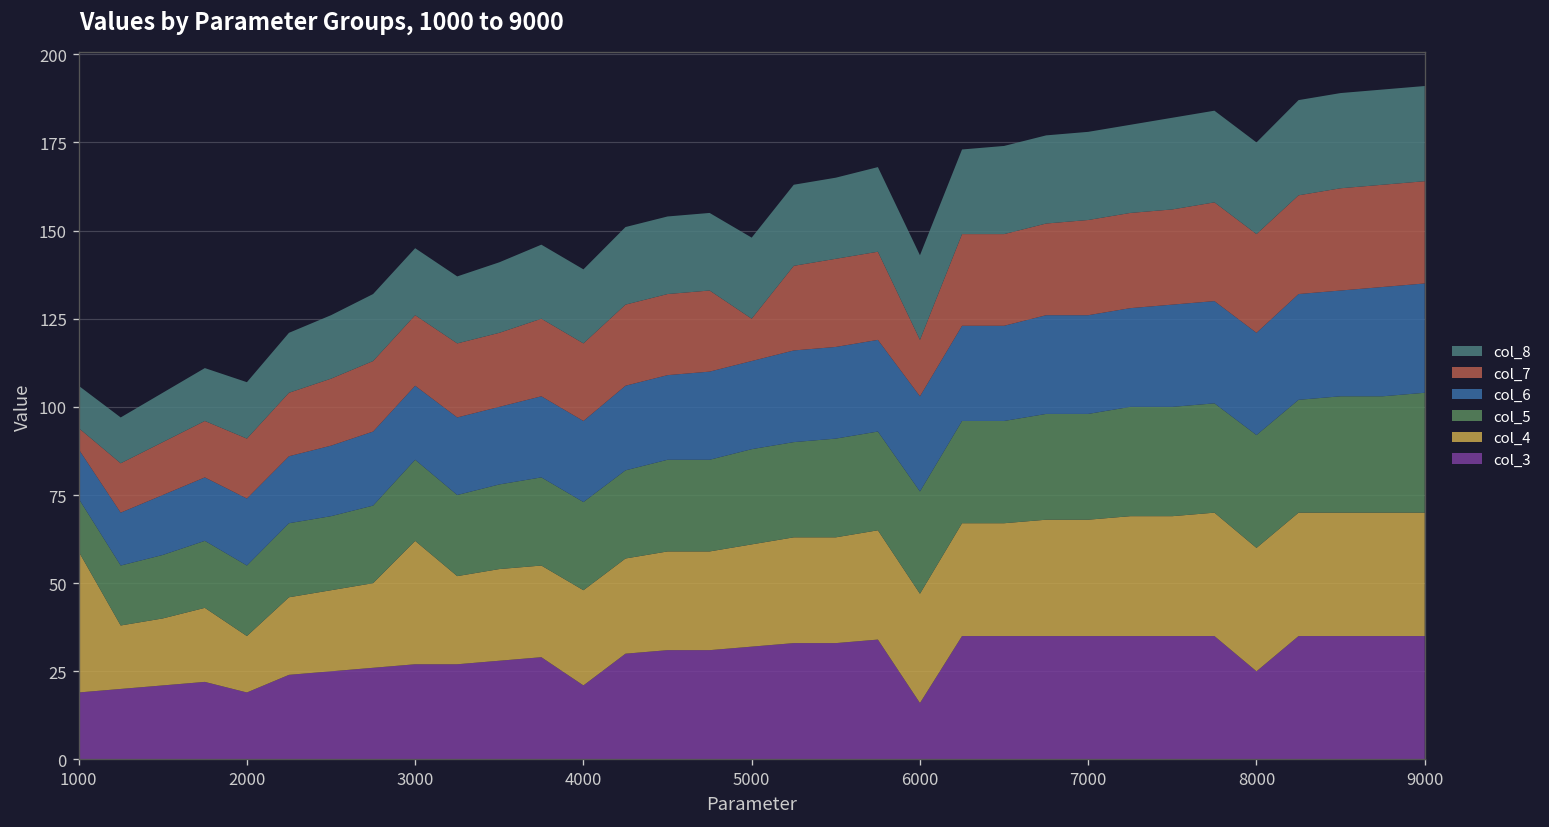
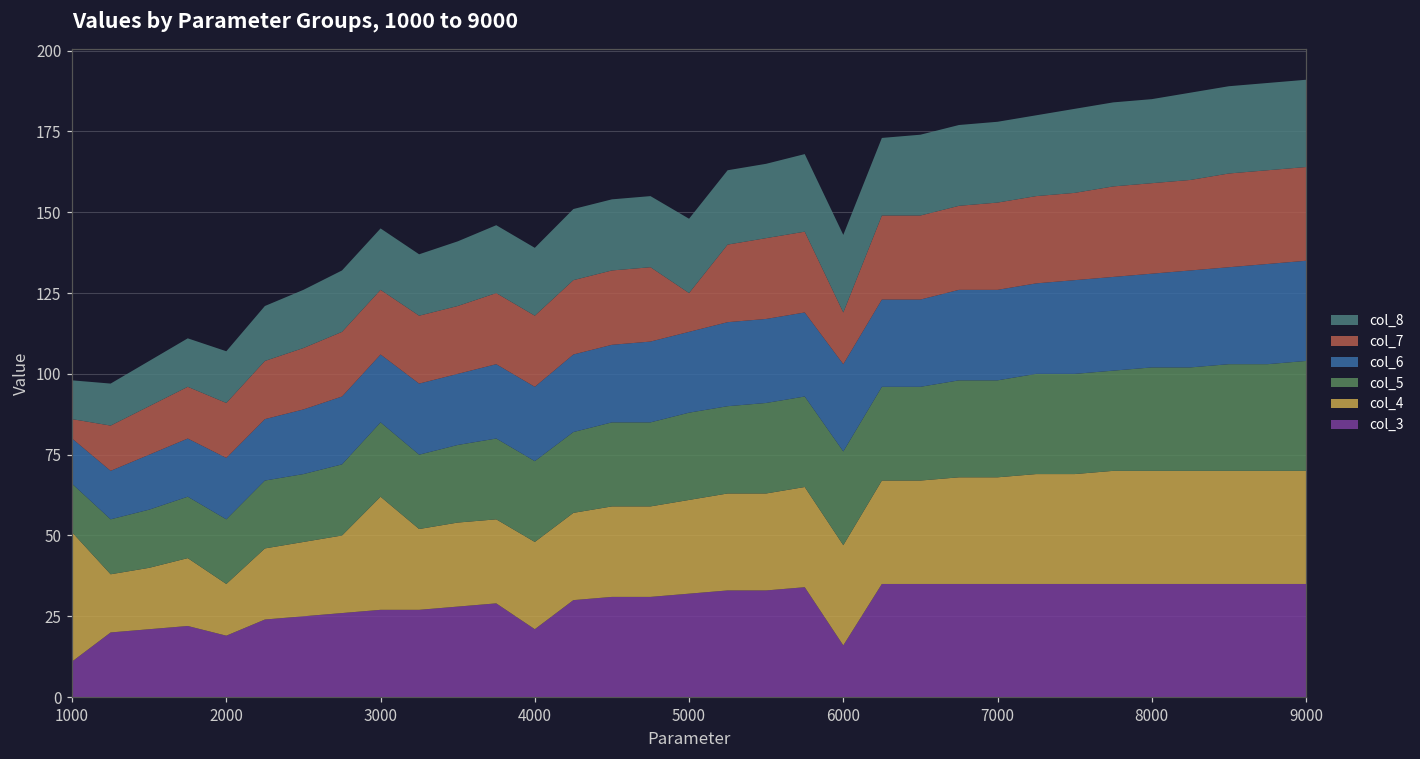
  {
    "col_3": {
-     "1000": 19,
+     "1000": 11,
      "2000": 19,
      "3000": 27,
      "4000": 21,
      "5000": 32,
      "6000": 16,
      "7000": 35,
-     "8000": 25,
+     "8000": 35,
      "9000": 35
    },
    "col_4": {
      "1000": 40,
      "2000": 16,
      "3000": 35,
      "4000": 27,
      "5000": 29,
      "6000": 31,
      "7000": 33,
      "8000": 35,
      "9000": 35
    },
    "col_7": {
      "1000": 6,
      "2000": 17,
      "3000": 20,
      "4000": 22,
      "5000": 12,
      "6000": 16,
      "7000": 27,
      "8000": 28,
      "9000": 29
    }
  }
